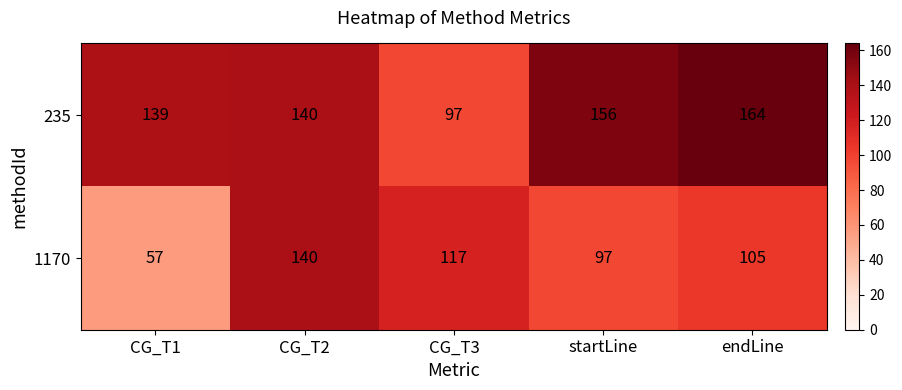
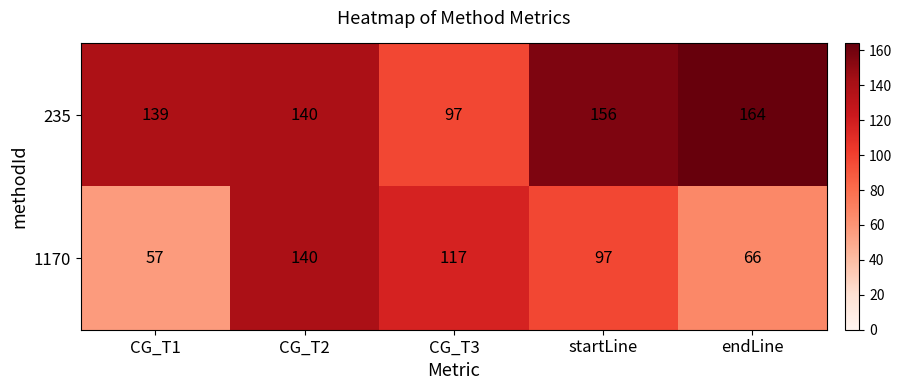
  {
    "235": {
      "CG_T1": 139,
      "CG_T2": 140,
      "CG_T3": 97,
      "startLine": 156,
      "endLine": 164
    },
    "1170": {
      "CG_T1": 57,
      "CG_T2": 140,
      "CG_T3": 117,
      "startLine": 97,
-     "endLine": 105
+     "endLine": 66
    }
  }
